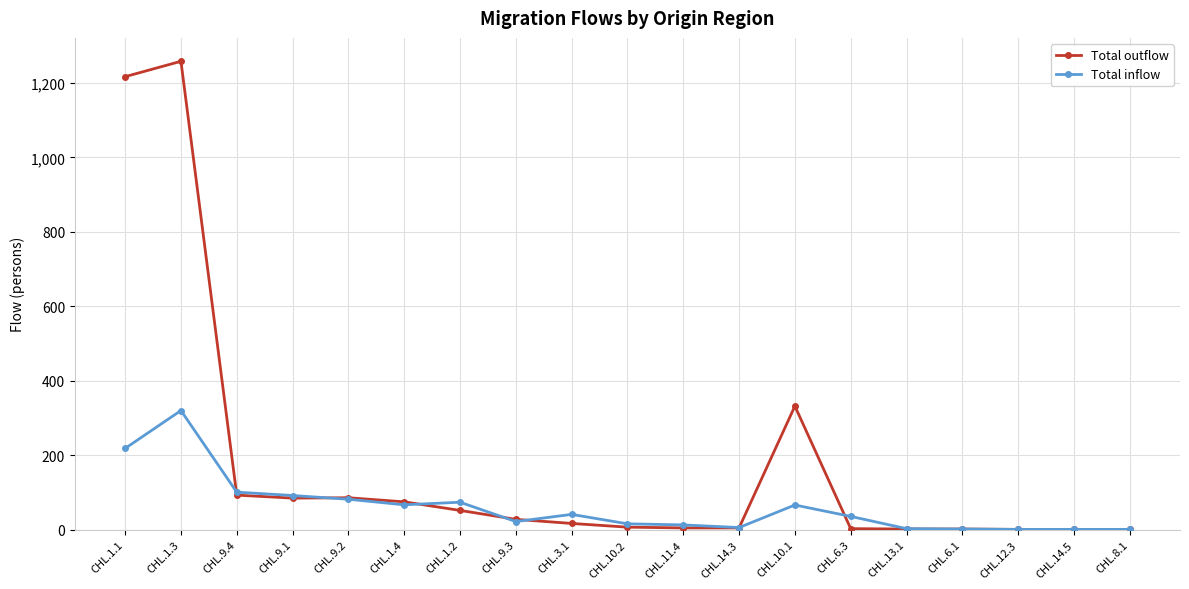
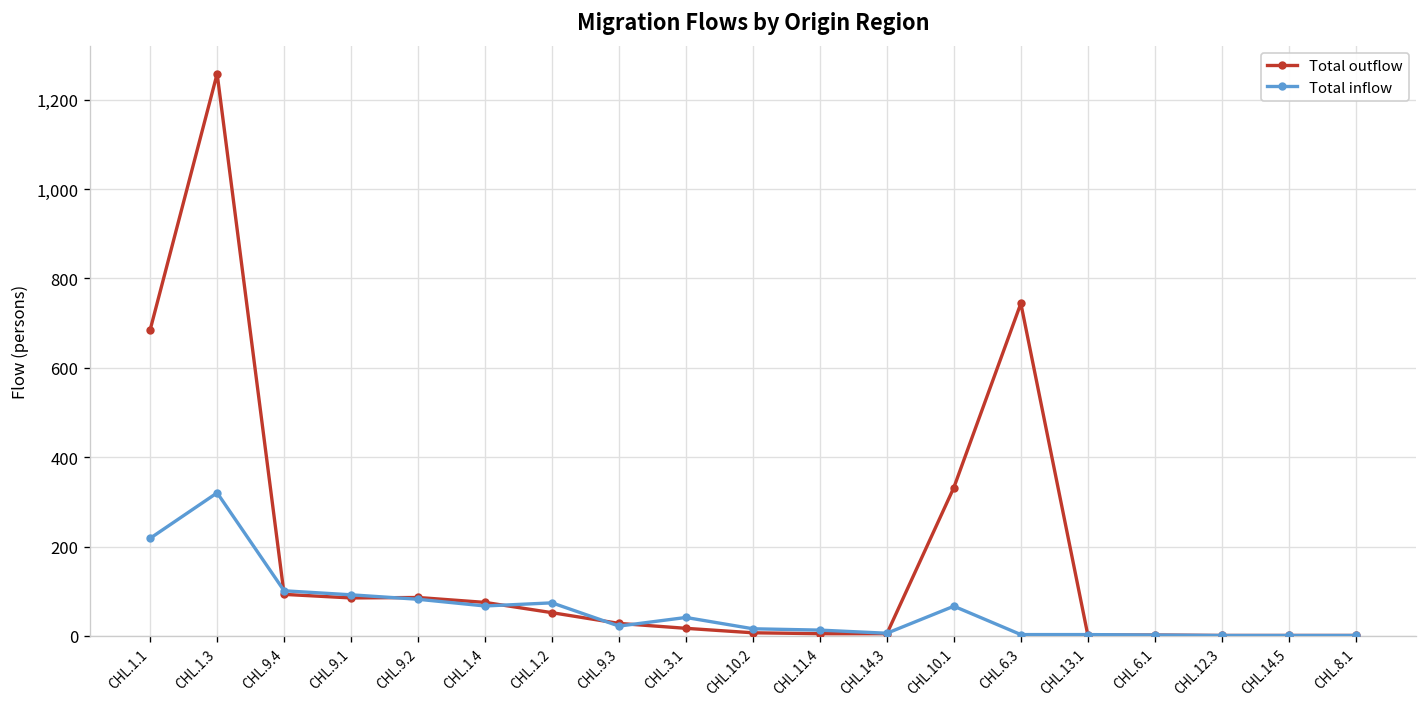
  {
    "Total outflow": {
-     "CHL.1.1": "1,220",
+     "CHL.1.1": "690",
      "CHL.1.3": "1,260",
      "CHL.9.4": "90",
      "CHL.9.1": "90",
      "CHL.1.4": "80",
      "CHL.1.2": "50",
      "CHL.3.1": "20",
      "CHL.10.2": "10",
      "CHL.11.4": "10",
      "CHL.10.1": "330",
-     "CHL.6.3": "0"
+     "CHL.6.3": "740"
    },
    "Total inflow": {
      "CHL.1.1": "220",
      "CHL.1.3": "320",
      "CHL.9.4": "100",
      "CHL.9.1": "90",
      "CHL.1.4": "70",
      "CHL.1.2": "70",
      "CHL.3.1": "40",
      "CHL.10.2": "20",
      "CHL.11.4": "10",
      "CHL.10.1": "70",
-     "CHL.6.3": "40"
+     "CHL.6.3": "0"
    }
  }
